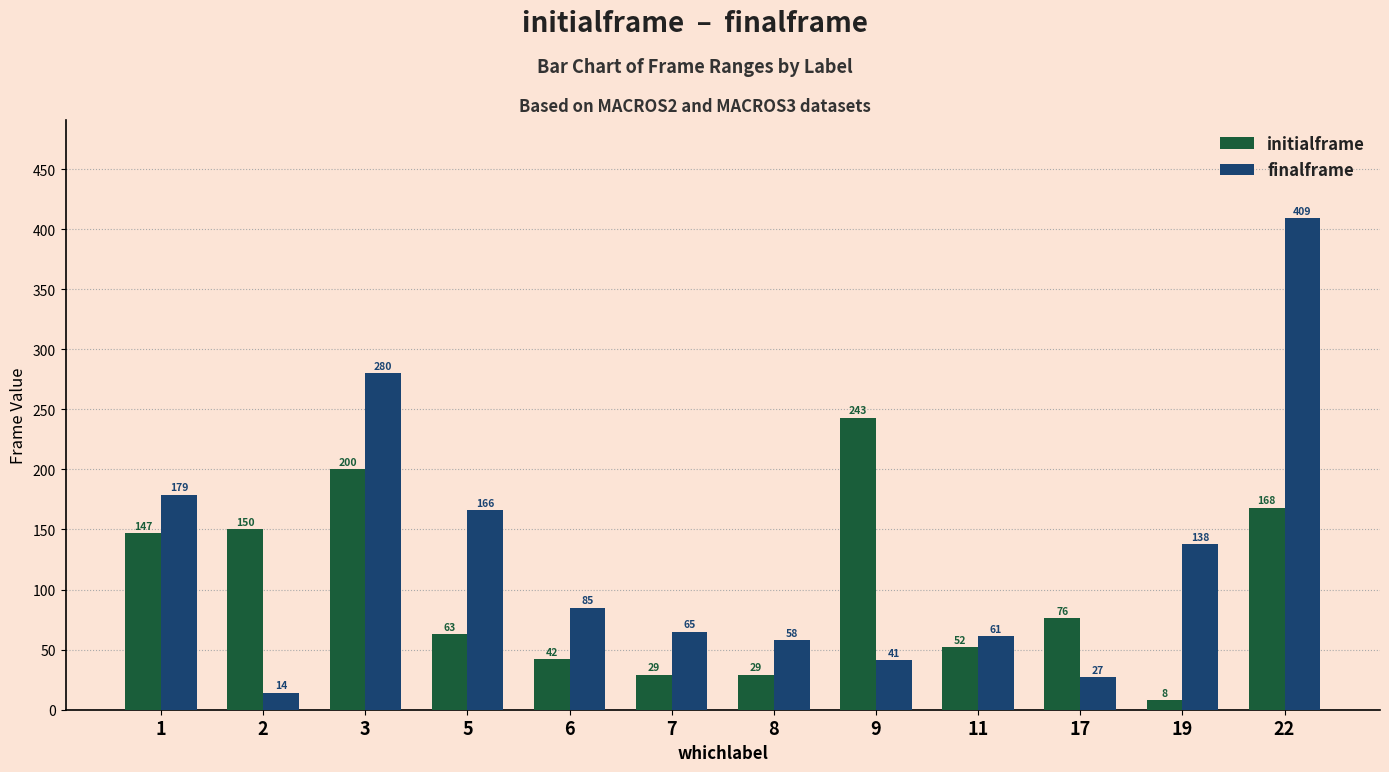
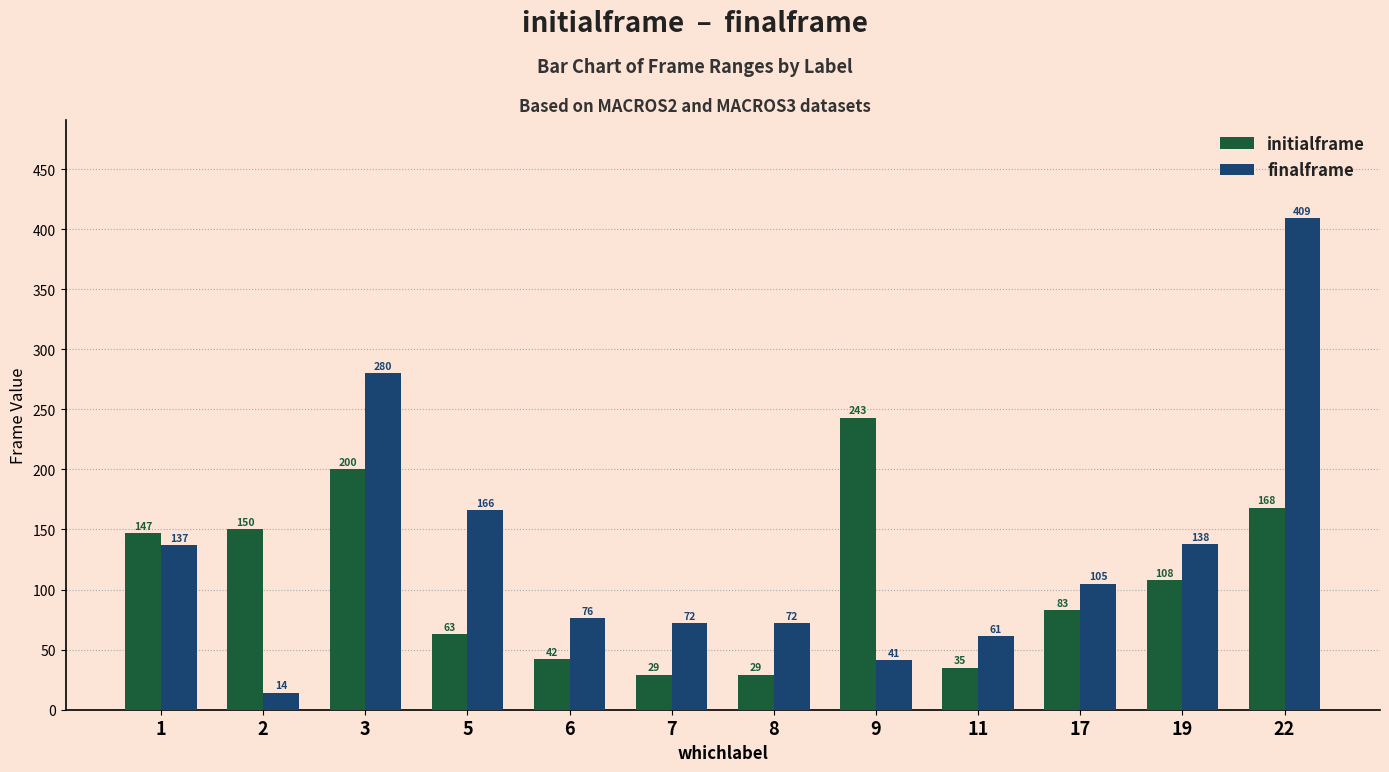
  {
    "initialframe": {
      "1": 147,
      "2": 150,
      "3": 200,
      "5": 63,
      "6": 42,
      "7": 29,
      "8": 29,
      "9": 243,
-     "11": 52,
-     "17": 76,
-     "19": 8,
+     "11": 35,
+     "17": 83,
+     "19": 108,
      "22": 168
    },
    "finalframe": {
-     "1": 179,
+     "1": 137,
      "2": 14,
      "3": 280,
      "5": 166,
-     "6": 85,
-     "7": 65,
-     "8": 58,
+     "6": 76,
+     "7": 72,
+     "8": 72,
      "9": 41,
      "11": 61,
-     "17": 27,
+     "17": 105,
      "19": 138,
      "22": 409
    }
  }
